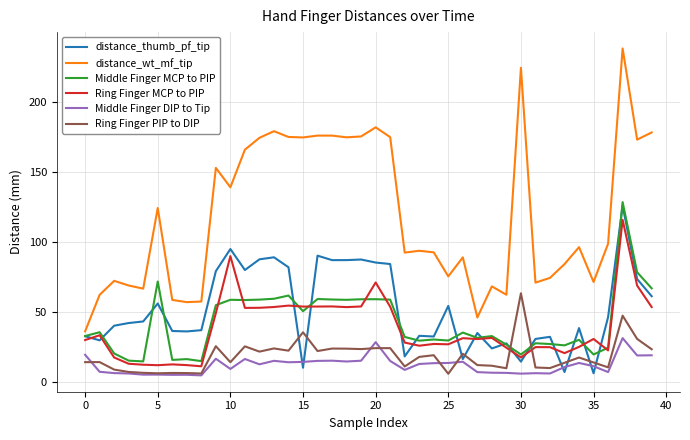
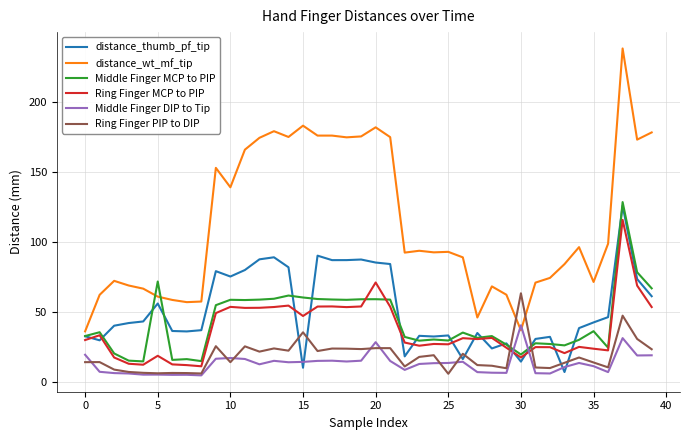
  {
    "distance_thumb_pf_tip": {
      "5": 56,
-     "10": 95,
+     "10": 75,
      "15": 10,
      "20": 85,
-     "25": 54,
+     "25": 33,
      "30": 15,
-     "35": 6
+     "35": 43
    },
    "distance_wt_mf_tip": {
      "0": 36,
-     "5": 124,
+     "5": 61,
      "10": 139,
-     "15": 175,
+     "15": 183,
      "20": 182,
-     "25": 75,
-     "30": 224,
+     "25": 93,
+     "30": 37,
      "35": 72
    },
    "Middle Finger MCP to PIP": {
      "5": 72,
      "10": 59,
-     "15": 51,
+     "15": 60,
      "20": 59,
      "25": 30,
      "30": 20,
-     "35": 20
+     "35": 36
    },
    "Ring Finger MCP to PIP": {
      "0": 30,
-     "5": 12,
-     "10": 90,
-     "15": 54,
+     "5": 19,
+     "10": 54,
+     "15": 47,
      "20": 71,
      "25": 27,
      "30": 18,
-     "35": 31
+     "35": 24
    },
    "Middle Finger DIP to Tip": {
      "0": 20,
-     "10": 9,
+     "10": 17,
      "15": 15,
      "20": 29,
      "25": 14,
-     "30": 6,
+     "30": 41,
      "35": 11
    },
    "Ring Finger PIP to DIP": {
      "0": 14,
      "10": 14,
      "15": 36,
      "20": 24,
      "25": 6,
      "30": 63,
      "35": 14
    }
  }
